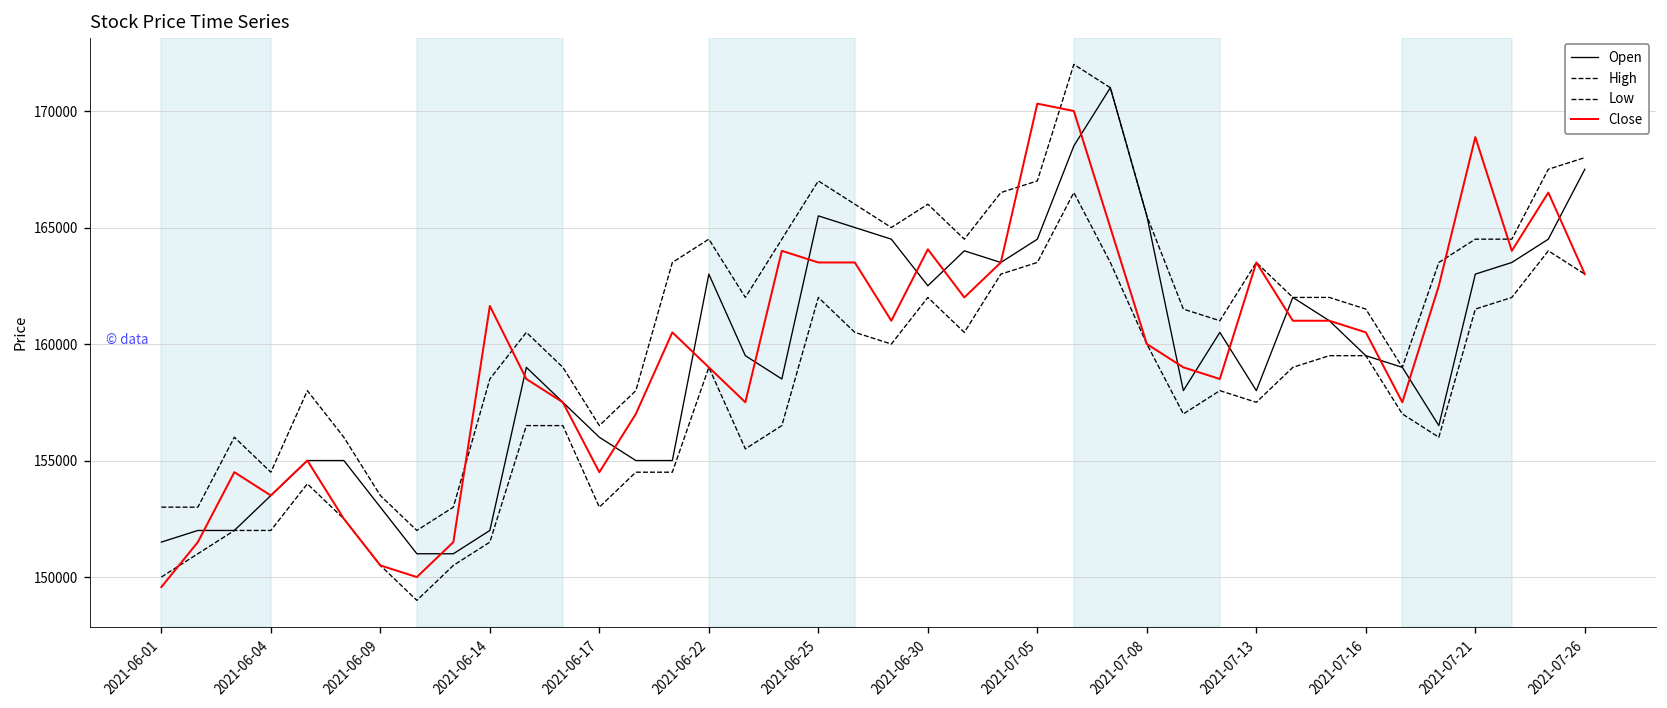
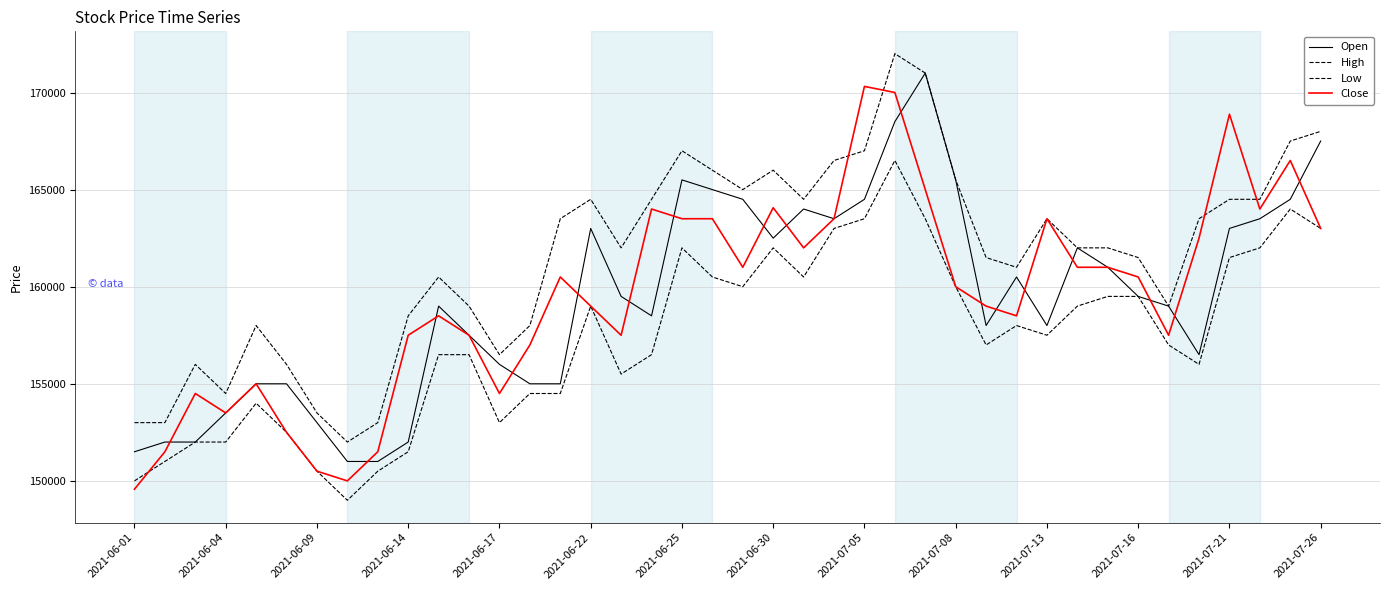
  {
    "Close": {
      "2021-06-01": 149600,
-     "2021-06-14": 161600,
+     "2021-06-14": 157500,
      "2021-06-17": 154500,
      "2021-06-25": 163500,
      "2021-06-30": 164100,
      "2021-07-05": 170300,
      "2021-07-16": 160500,
      "2021-07-21": 168900
    }
  }
